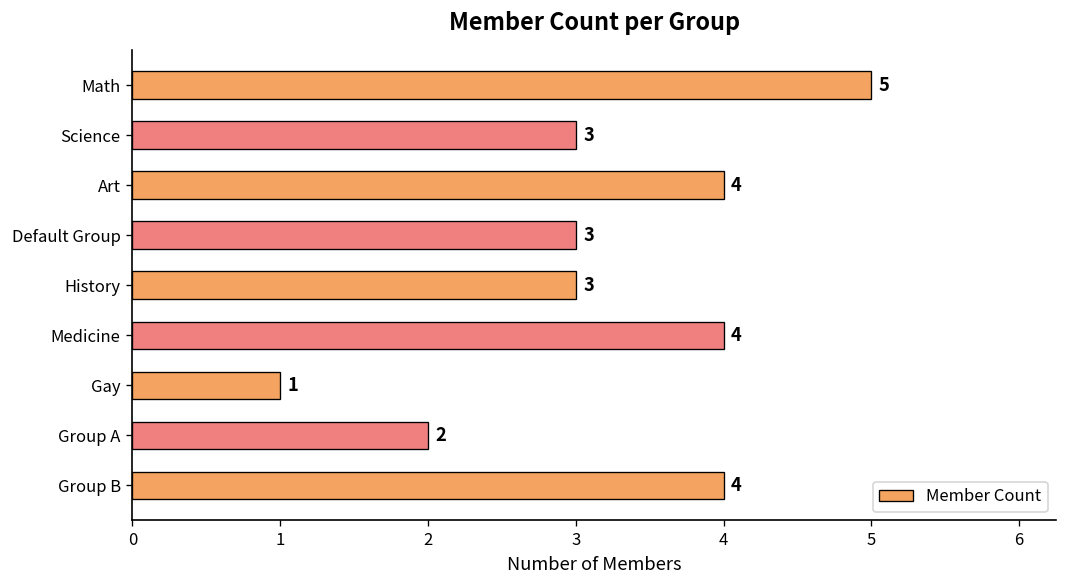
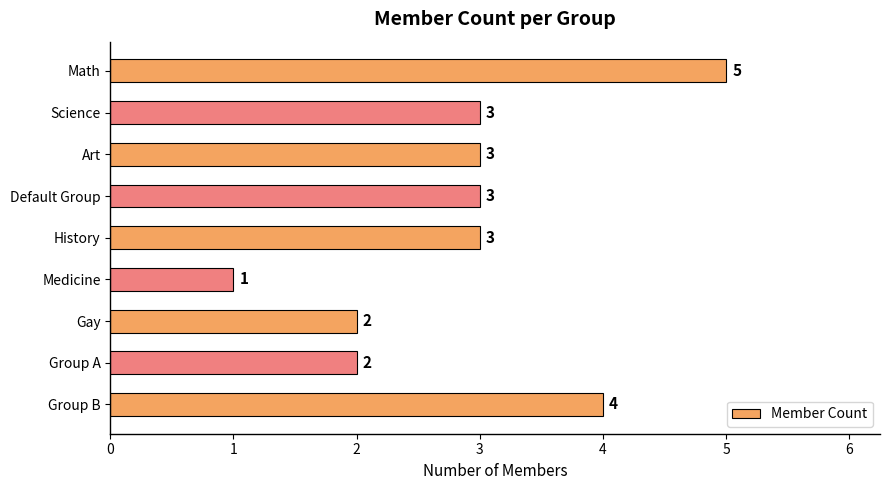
  {
    "Math": 5,
    "Science": 3,
-   "Art": 4,
+   "Art": 3,
    "Default Group": 3,
    "History": 3,
-   "Medicine": 4,
-   "Gay": 1,
+   "Medicine": 1,
+   "Gay": 2,
    "Group A": 2,
    "Group B": 4
  }
